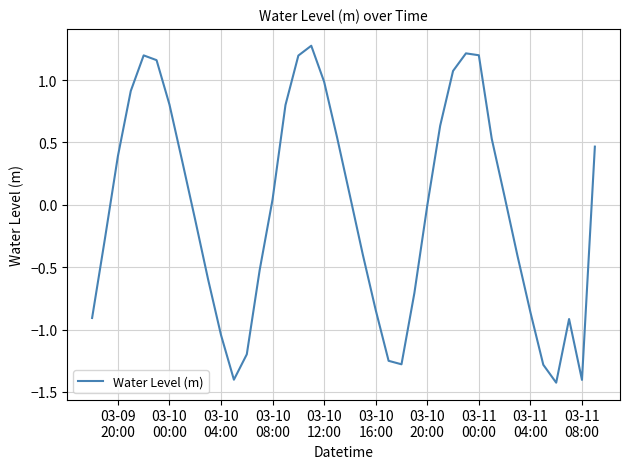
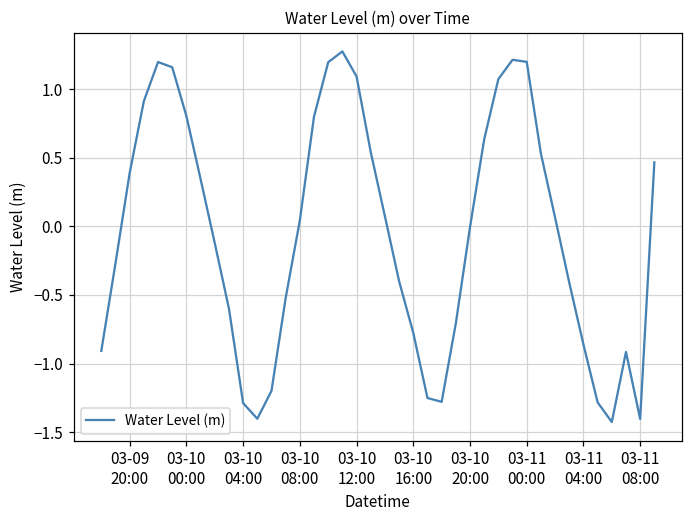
  {
    "03-09 20:00": 0.39,
    "03-10 00:00": 0.80,
-   "03-10 04:00": -1.04,
+   "03-10 04:00": -1.29,
    "03-10 08:00": 0.04,
-   "03-10 12:00": 0.99,
-   "03-10 16:00": -0.84,
+   "03-10 12:00": 1.09,
+   "03-10 16:00": -0.78,
    "03-10 20:00": -0.01,
    "03-11 00:00": 1.20,
    "03-11 04:00": -0.86,
    "03-11 08:00": -1.40
  }
